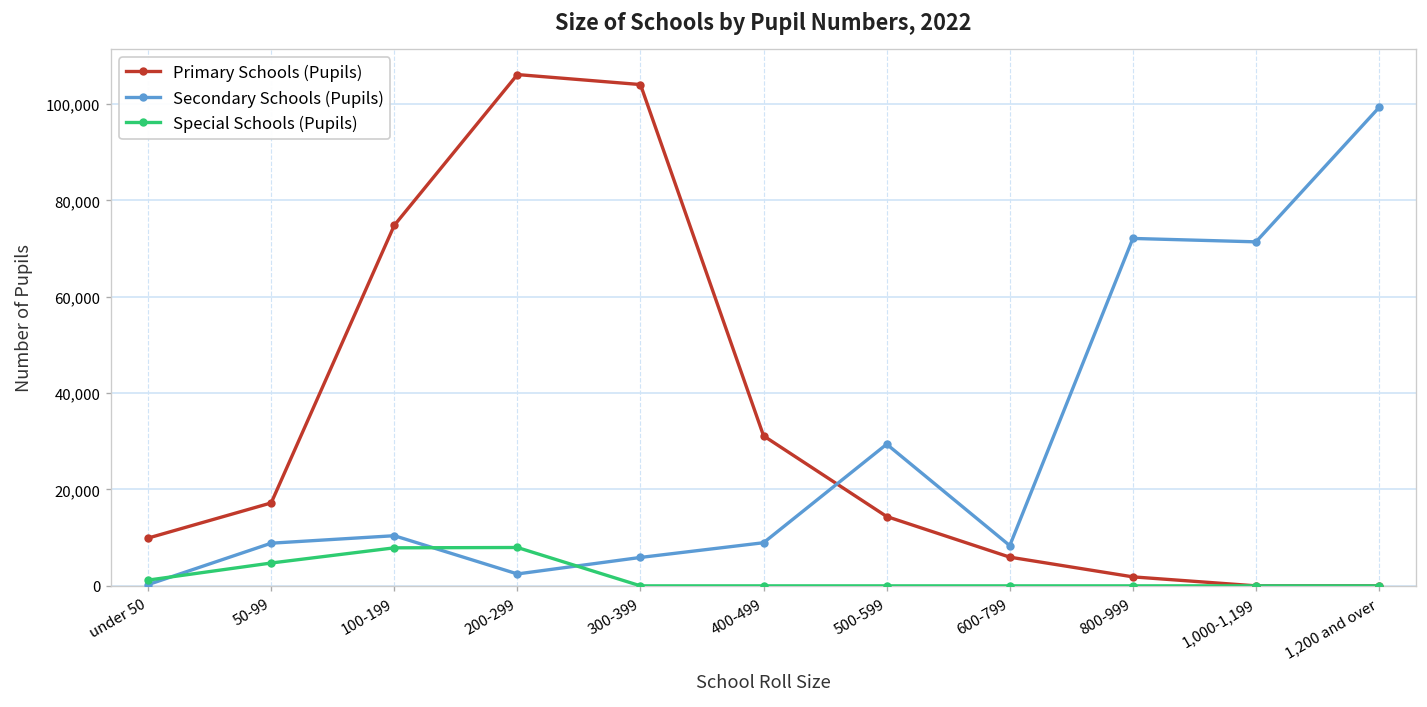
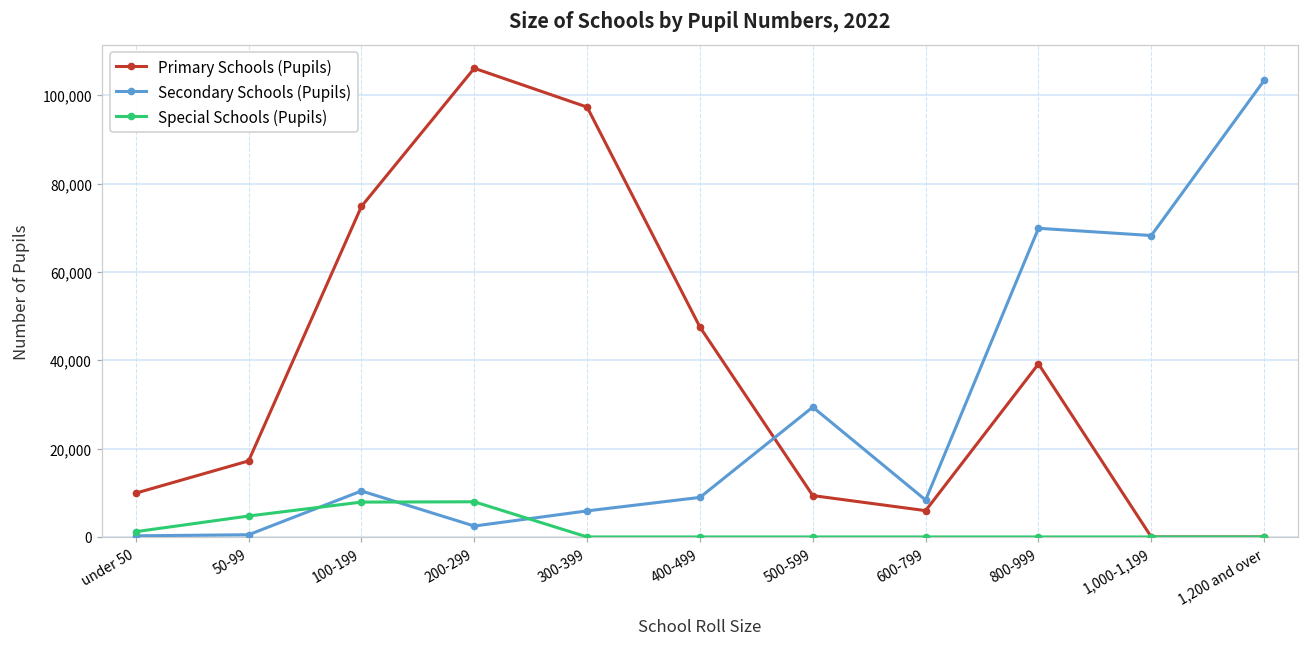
  {
    "Primary Schools (Pupils)": {
      "under 50": "10,000",
      "50-99": "17,000",
      "100-199": "75,000",
      "200-299": "106,000",
-     "300-399": "104,000",
-     "400-499": "31,000",
-     "500-599": "14,000",
+     "300-399": "97,000",
+     "400-499": "48,000",
+     "500-599": "9,000",
      "600-799": "6,000",
-     "800-999": "2,000"
+     "800-999": "39,000"
    },
    "Secondary Schools (Pupils)": {
      "under 50": "0",
-     "50-99": "9,000",
+     "50-99": "0",
      "100-199": "10,000",
      "200-299": "2,000",
      "300-399": "6,000",
      "400-499": "9,000",
      "500-599": "29,000",
      "600-799": "8,000",
-     "800-999": "72,000",
-     "1,000-1,199": "71,000",
-     "1,200 and over": "99,000"
+     "800-999": "70,000",
+     "1,000-1,199": "68,000",
+     "1,200 and over": "103,000"
    },
    "Special Schools (Pupils)": {
      "under 50": "1,000",
      "50-99": "5,000",
      "100-199": "8,000",
      "200-299": "8,000",
      "300-399": "0",
      "400-499": "0",
      "500-599": "0",
      "600-799": "0",
      "800-999": "0"
    }
  }
